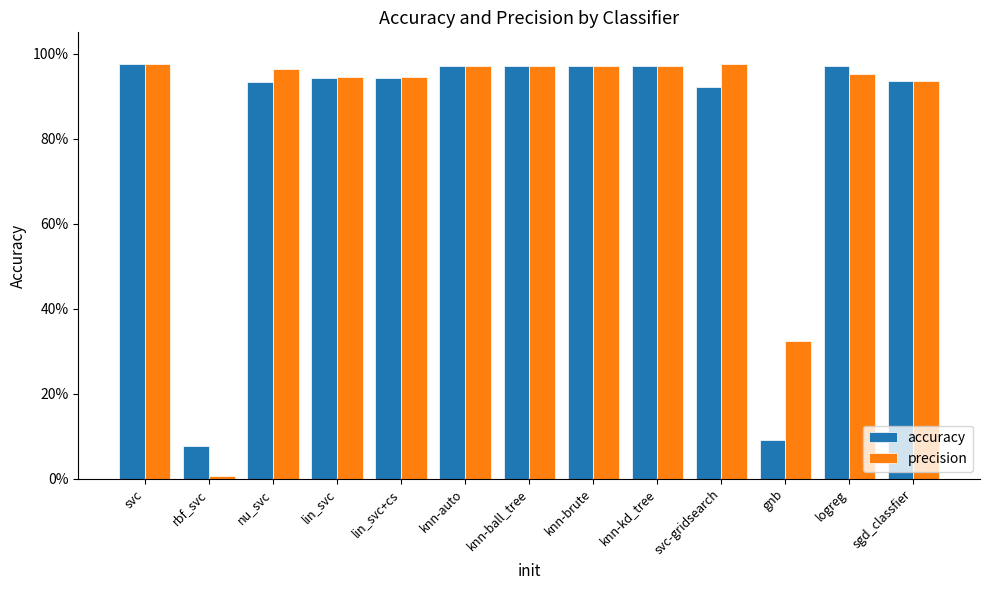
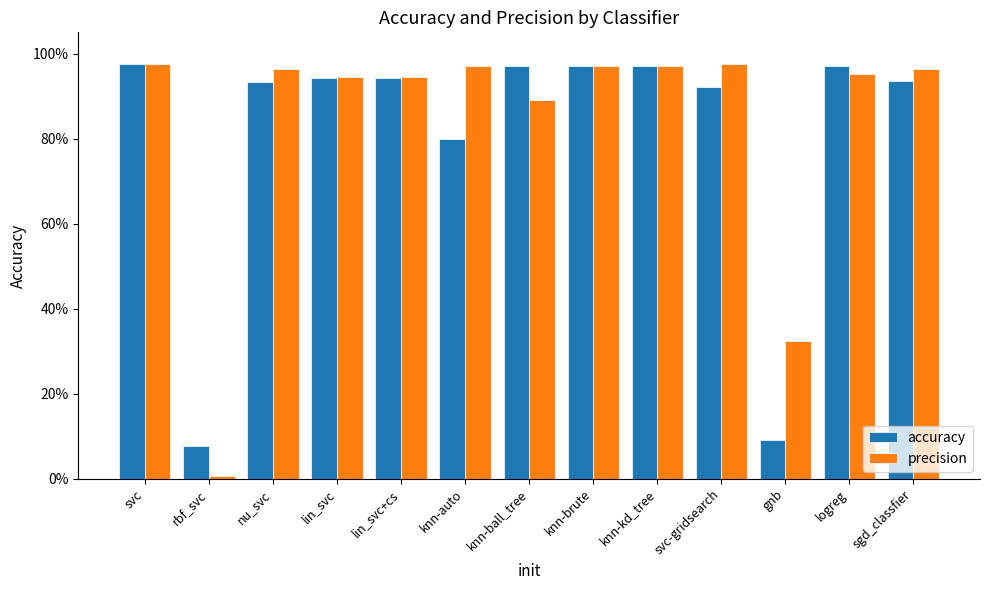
  {
    "accuracy": {
      "svc": "97%",
      "rbf_svc": "8%",
      "nu_svc": "93%",
      "lin_svc": "94%",
      "lin_svc+cs": "94%",
-     "knn-auto": "97%",
+     "knn-auto": "80%",
      "knn-ball_tree": "97%",
      "knn-brute": "97%",
      "knn-kd_tree": "97%",
      "svc-gridsearch": "92%",
      "gnb": "9%",
      "logreg": "97%",
      "sgd_classfier": "93%"
    },
    "precision": {
      "svc": "98%",
      "rbf_svc": "1%",
      "nu_svc": "96%",
      "lin_svc": "95%",
      "lin_svc+cs": "95%",
      "knn-auto": "97%",
-     "knn-ball_tree": "97%",
+     "knn-ball_tree": "89%",
      "knn-brute": "97%",
      "knn-kd_tree": "97%",
      "svc-gridsearch": "97%",
      "gnb": "32%",
      "logreg": "95%",
-     "sgd_classfier": "94%"
+     "sgd_classfier": "96%"
    }
  }
